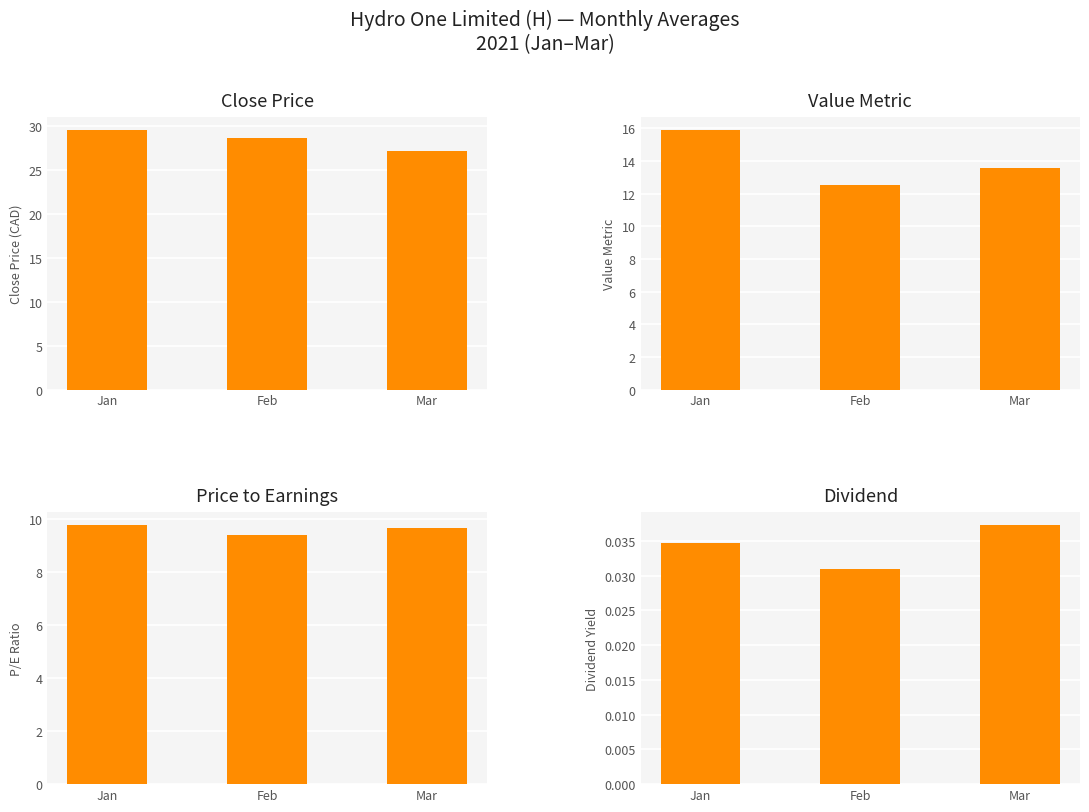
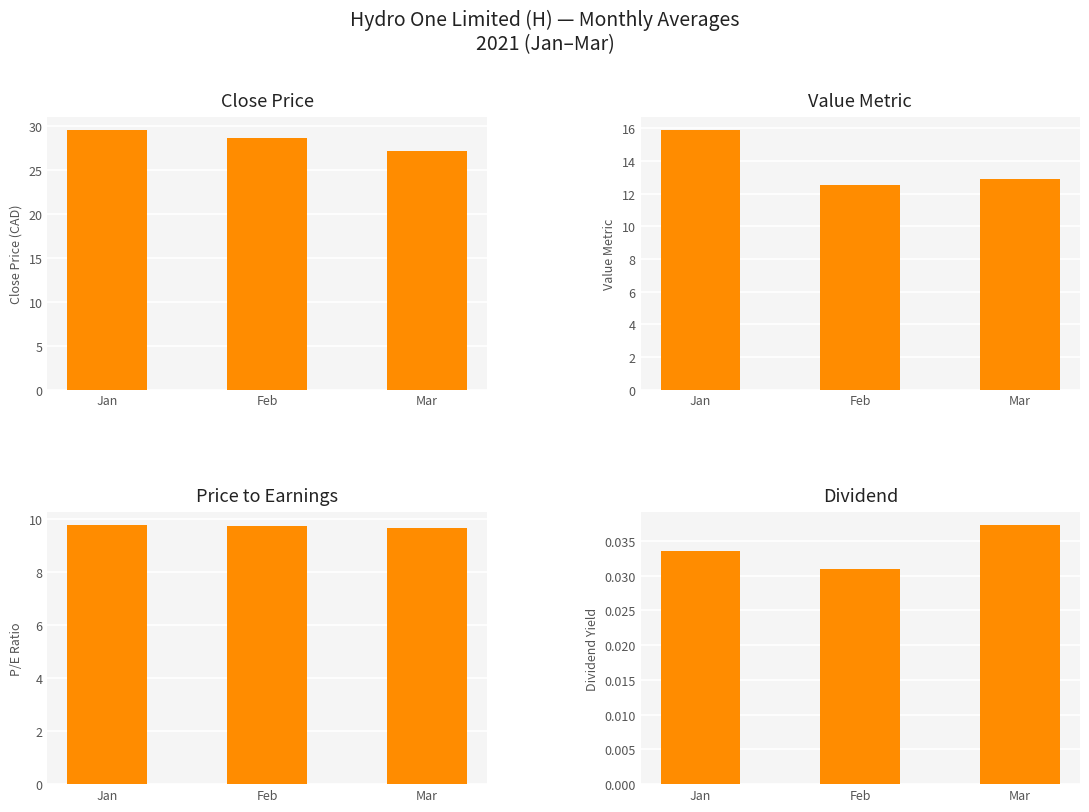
  {
    "Close Price": {
      "Jan": 29,
      "Feb": 29,
      "Mar": 27
    },
    "Value Metric": {
      "Jan": 15.9,
      "Feb": 12.5,
-     "Mar": 13.6
+     "Mar": 12.9
    },
    "Price to Earnings": {
      "Jan": 9.8,
-     "Feb": 9.4,
+     "Feb": 9.7,
      "Mar": 9.7
    },
    "Dividend": {
-     "Jan": 0.035,
+     "Jan": 0.034,
      "Feb": 0.031,
      "Mar": 0.037
    }
  }
